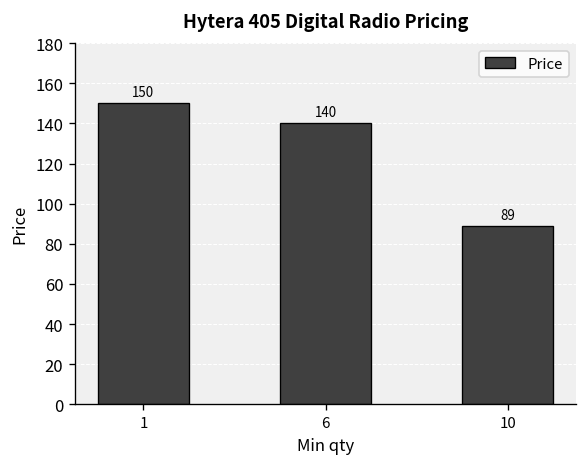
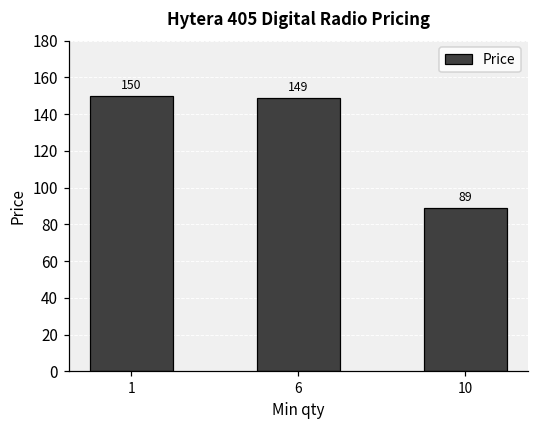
  {
    "1": 150,
-   "6": 140,
+   "6": 149,
    "10": 89
  }
